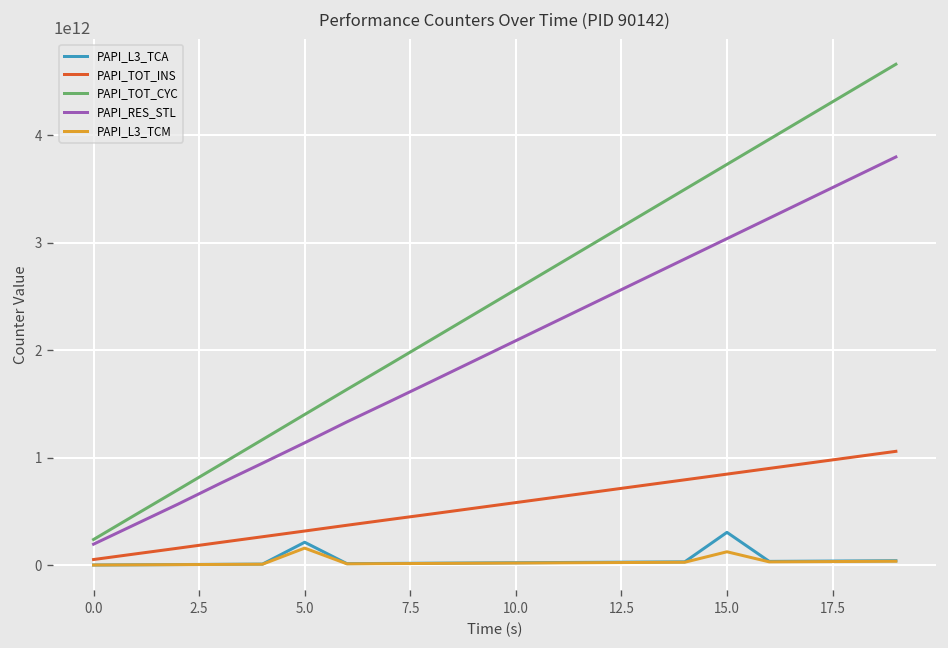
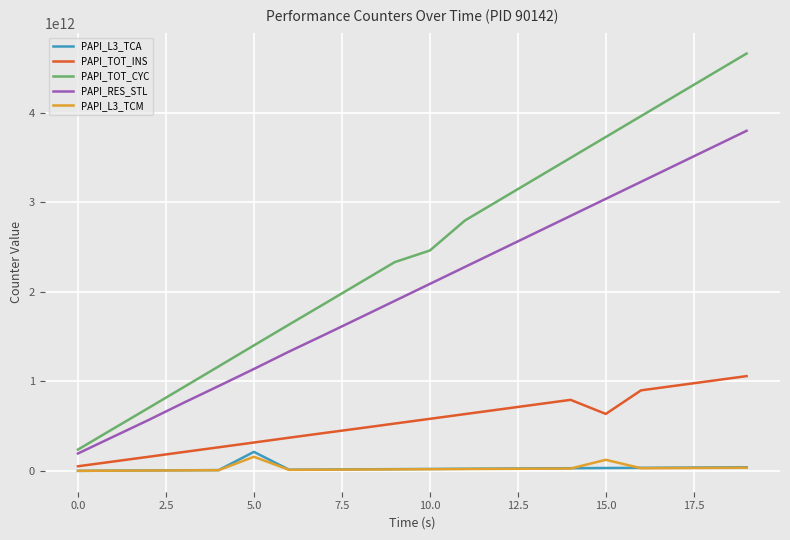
  {
    "PAPI_L3_TCA": {
      "5.0": 200000000000,
-     "15.0": 300000000000
+     "15.0": 0
    },
    "PAPI_TOT_INS": {
      "0.0": 100000000000,
      "5.0": 300000000000,
      "10.0": 600000000000,
-     "15.0": 800000000000
+     "15.0": 600000000000
    },
    "PAPI_TOT_CYC": {
      "0.0": 200000000000,
      "5.0": 1400000000000,
-     "10.0": 2600000000000,
+     "10.0": 2500000000000,
      "15.0": 3700000000000
    },
    "PAPI_RES_STL": {
      "0.0": 200000000000,
      "5.0": 1100000000000,
      "10.0": 2100000000000,
      "15.0": 3000000000000
    },
    "PAPI_L3_TCM": {
      "5.0": 200000000000,
      "15.0": 100000000000
    }
  }
